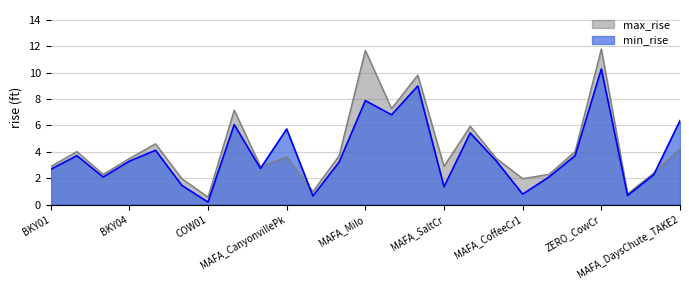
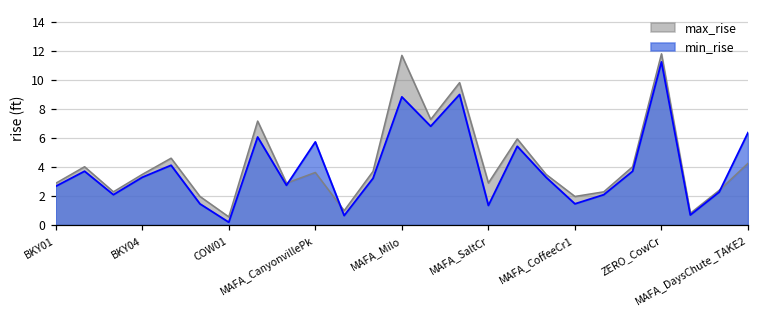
  {
    "max_rise": {
      "BKY01": 2.9,
      "BKY04": 3.5,
      "COW01": 0.6,
      "MAFA_CanyonvillePk": 3.6,
      "MAFA_Milo": 11.7,
      "MAFA_SaltCr": 2.9,
      "MAFA_CoffeeCr1": 2.0,
      "ZERO_CowCr": 11.8,
      "MAFA_DaysChute_TAKE2": 4.3
    },
    "min_rise": {
      "BKY01": 2.7,
      "BKY04": 3.3,
      "COW01": 0.2,
      "MAFA_CanyonvillePk": 5.7,
-     "MAFA_Milo": 7.9,
+     "MAFA_Milo": 8.8,
      "MAFA_SaltCr": 1.3,
-     "MAFA_CoffeeCr1": 0.8,
-     "ZERO_CowCr": 10.3,
+     "MAFA_CoffeeCr1": 1.5,
+     "ZERO_CowCr": 11.3,
      "MAFA_DaysChute_TAKE2": 6.4
    }
  }
